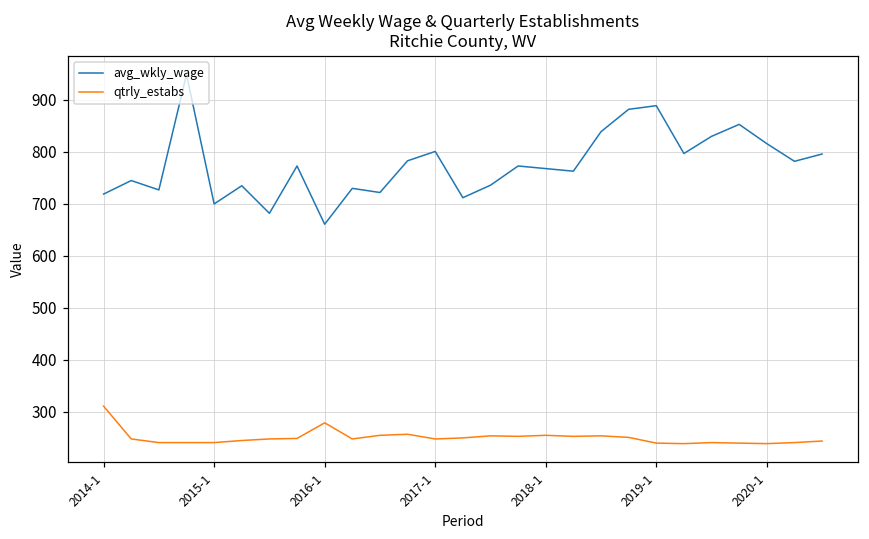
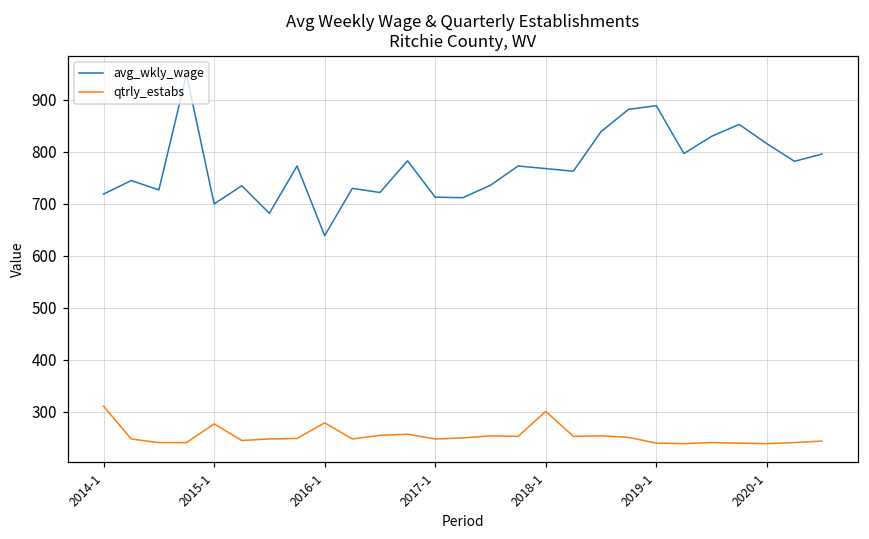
  {
    "avg_wkly_wage": {
      "2014-1": 720,
      "2015-1": 700,
-     "2016-1": 660,
-     "2017-1": 800,
+     "2016-1": 640,
+     "2017-1": 710,
      "2018-1": 770,
      "2019-1": 890,
      "2020-1": 820
    },
    "qtrly_estabs": {
      "2014-1": 310,
-     "2015-1": 240,
+     "2015-1": 280,
      "2016-1": 280,
      "2017-1": 250,
-     "2018-1": 260,
+     "2018-1": 300,
      "2019-1": 240,
      "2020-1": 240
    }
  }
